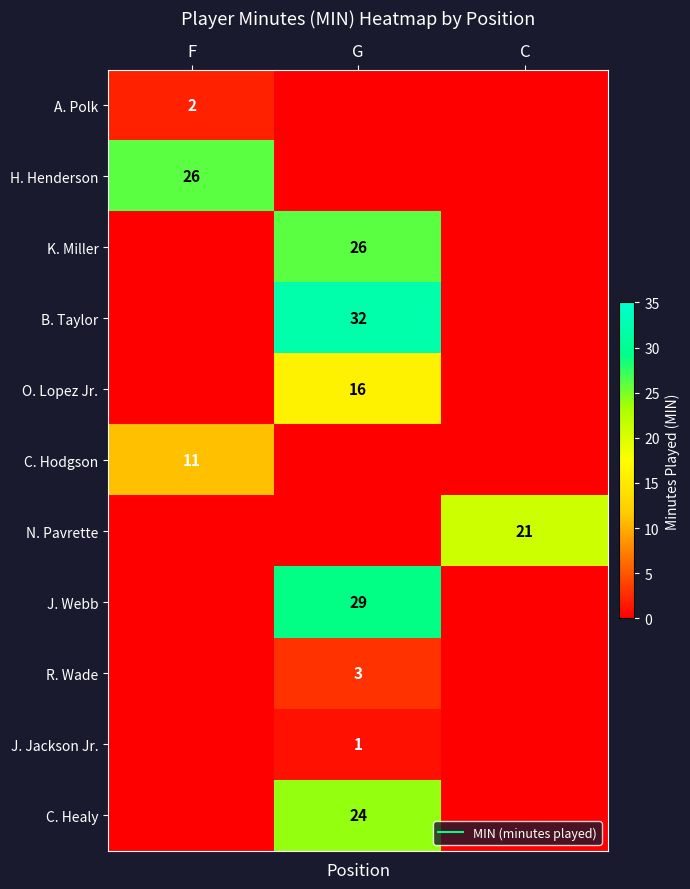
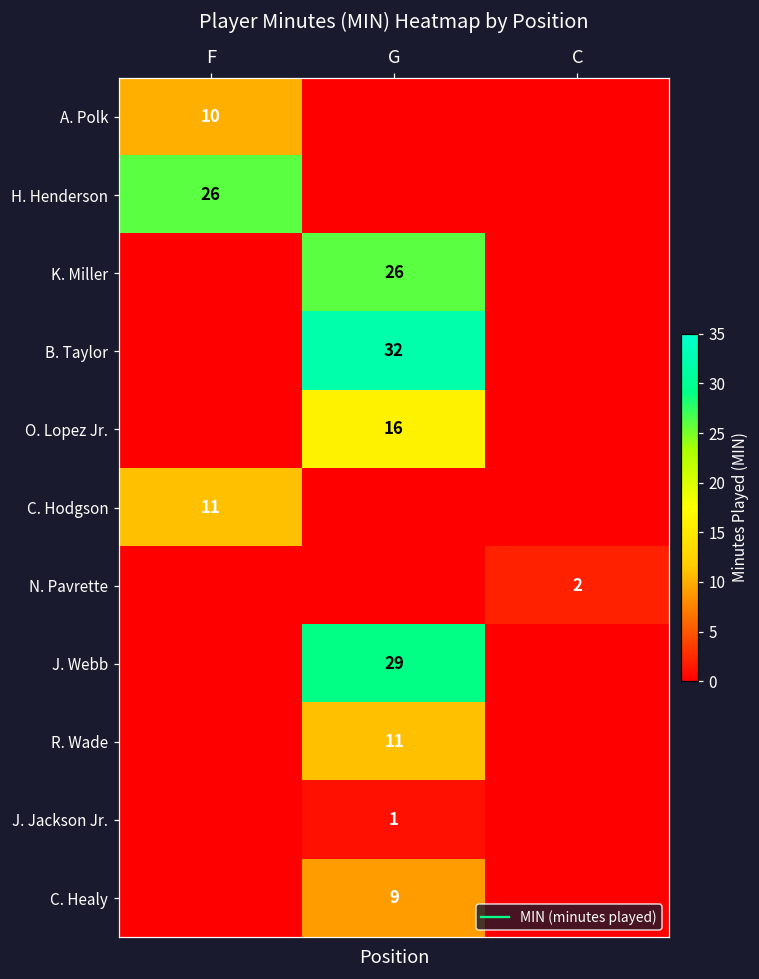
  {
    "A. Polk": {
-     "F": 2
+     "F": 10
    },
    "H. Henderson": {
      "F": 26
    },
    "K. Miller": {
      "G": 26
    },
    "B. Taylor": {
      "G": 32
    },
    "O. Lopez Jr.": {
      "G": 16
    },
    "C. Hodgson": {
      "F": 11
    },
    "N. Pavrette": {
-     "C": 21
+     "C": 2
    },
    "J. Webb": {
      "G": 29
    },
    "R. Wade": {
-     "G": 3
+     "G": 11
    },
    "J. Jackson Jr.": {
      "G": 1
    },
    "C. Healy": {
-     "G": 24
+     "G": 9
    }
  }
